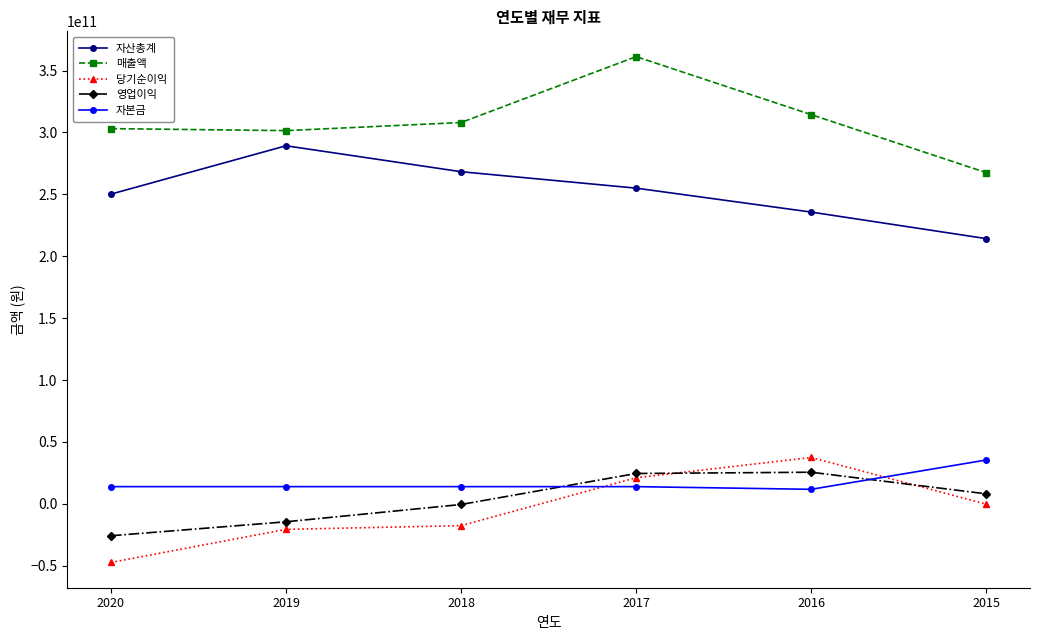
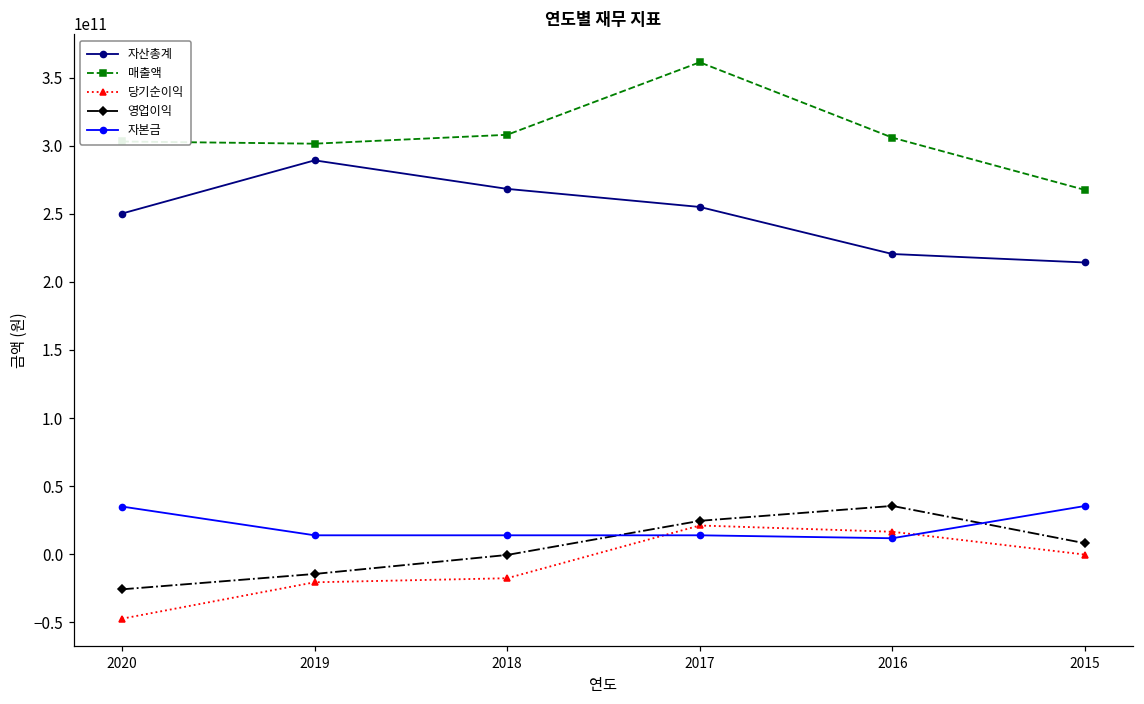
  {
    "자산총계": {
      "2020": 250000000000,
      "2019": 289000000000,
      "2018": 268000000000,
      "2017": 255000000000,
-     "2016": 236000000000,
+     "2016": 220000000000,
      "2015": 214000000000
    },
    "매출액": {
      "2020": 303000000000,
      "2019": 301000000000,
      "2018": 308000000000,
      "2017": 361000000000,
-     "2016": 314000000000,
+     "2016": 306000000000,
      "2015": 268000000000
    },
    "당기순이익": {
      "2020": -47000000000,
      "2019": -21000000000,
      "2018": -18000000000,
      "2017": 21000000000,
-     "2016": 37000000000,
+     "2016": 17000000000,
      "2015": 0
    },
    "영업이익": {
      "2020": -26000000000,
      "2019": -14000000000,
      "2018": 0,
      "2017": 25000000000,
-     "2016": 26000000000,
+     "2016": 36000000000,
      "2015": 8000000000
    },
    "자본금": {
-     "2020": 14000000000,
+     "2020": 35000000000,
      "2019": 14000000000,
      "2018": 14000000000,
      "2017": 14000000000,
      "2016": 12000000000,
      "2015": 35000000000
    }
  }
